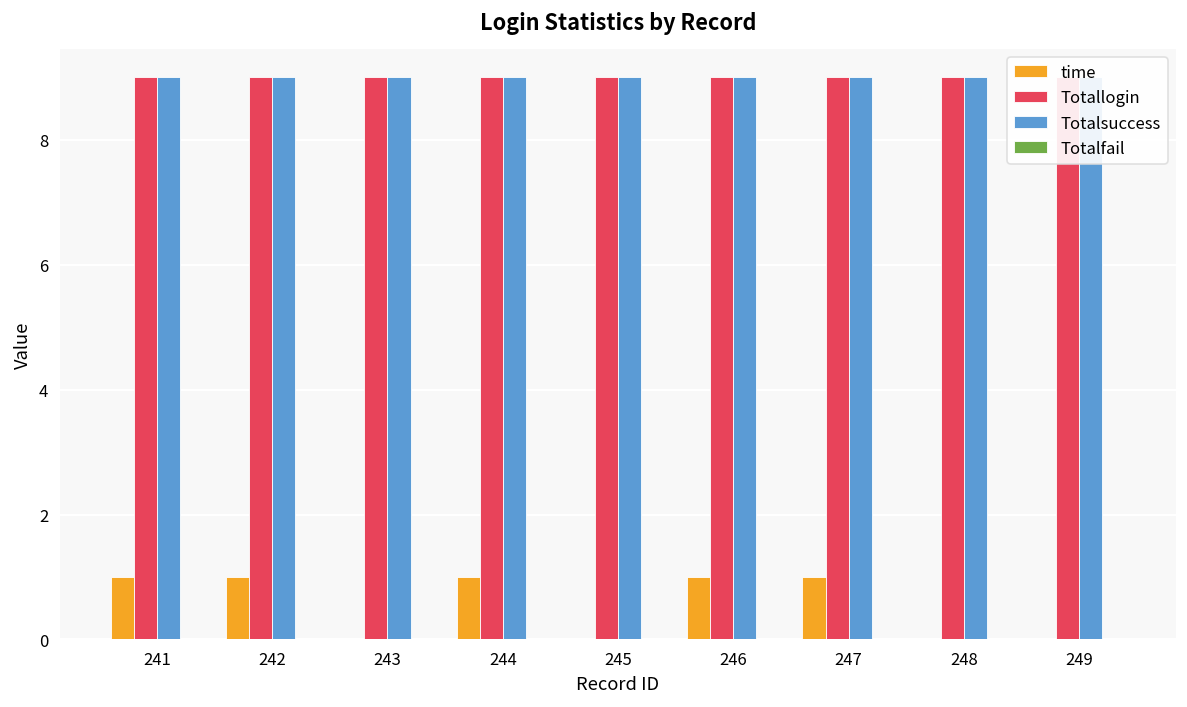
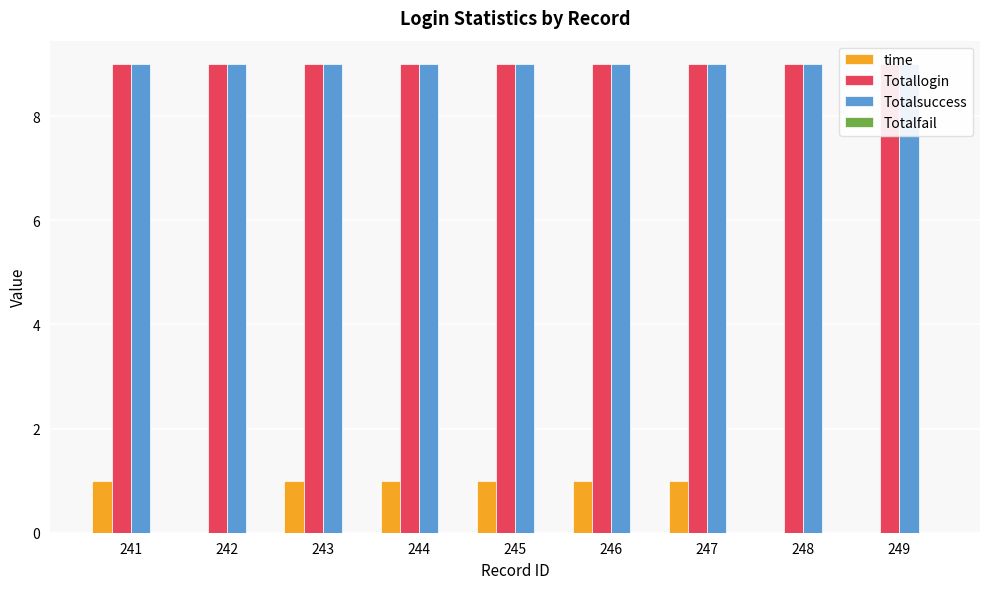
  {
    "time": {
      "241": 1,
-     "242": 1,
-     "243": 0,
+     "242": 0,
+     "243": 1,
      "244": 1,
-     "245": 0,
+     "245": 1,
      "246": 1,
      "247": 1,
      "248": 0,
      "249": 0
    },
    "Totallogin": {
      "241": 9,
      "242": 9,
      "243": 9,
      "244": 9,
      "245": 9,
      "246": 9,
      "247": 9,
      "248": 9
    },
    "Totalsuccess": {
      "241": 9,
      "242": 9,
      "243": 9,
      "244": 9,
      "245": 9,
      "246": 9,
      "247": 9,
      "248": 9
    },
    "Totalfail": {
      "241": 0,
      "242": 0,
      "243": 0,
      "244": 0,
      "245": 0,
      "246": 0,
      "247": 0,
      "248": 0,
      "249": 0
    }
  }
